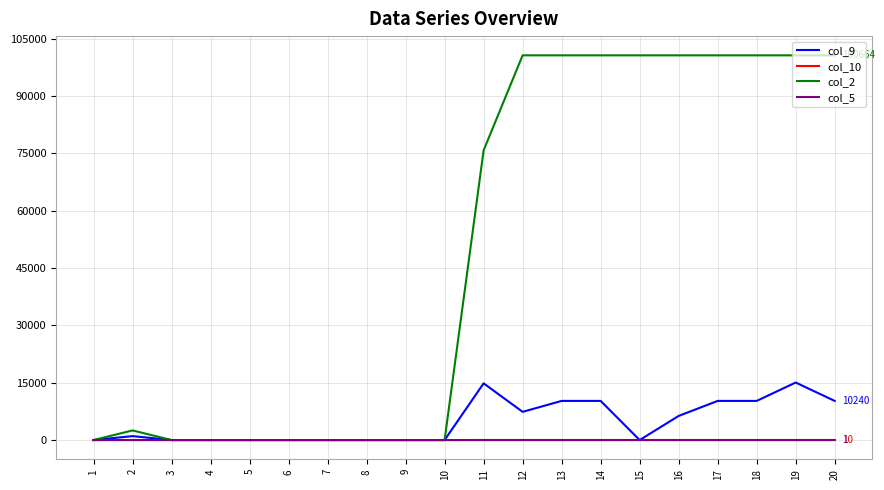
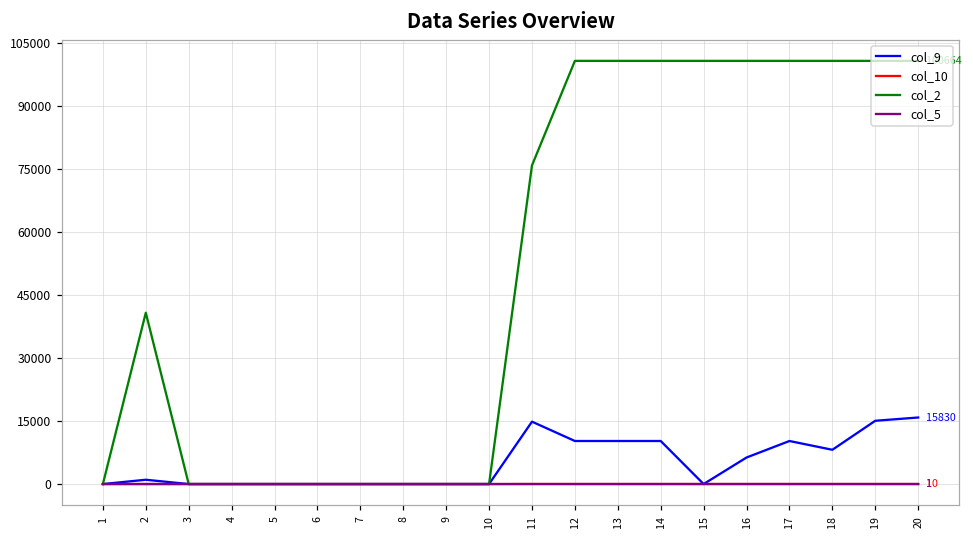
  {
    "col_9": {
-     "12": 7000,
-     "18": 10000,
-     "20": 10240
+     "12": 10000,
+     "18": 8000,
+     "20": 15830
    },
    "col_5": {
      "2": 0,
      "11": 0,
      "12": 0,
      "13": 0,
      "14": 0,
      "16": 0,
      "17": 0,
      "18": 0,
      "19": 0
    },
    "col_2": {
-     "2": 3000,
+     "2": 41000,
      "11": 76000,
      "12": 101000,
      "13": 101000,
      "14": 101000,
      "15": 101000,
      "16": 101000,
      "17": 101000,
      "18": 101000
    }
  }
